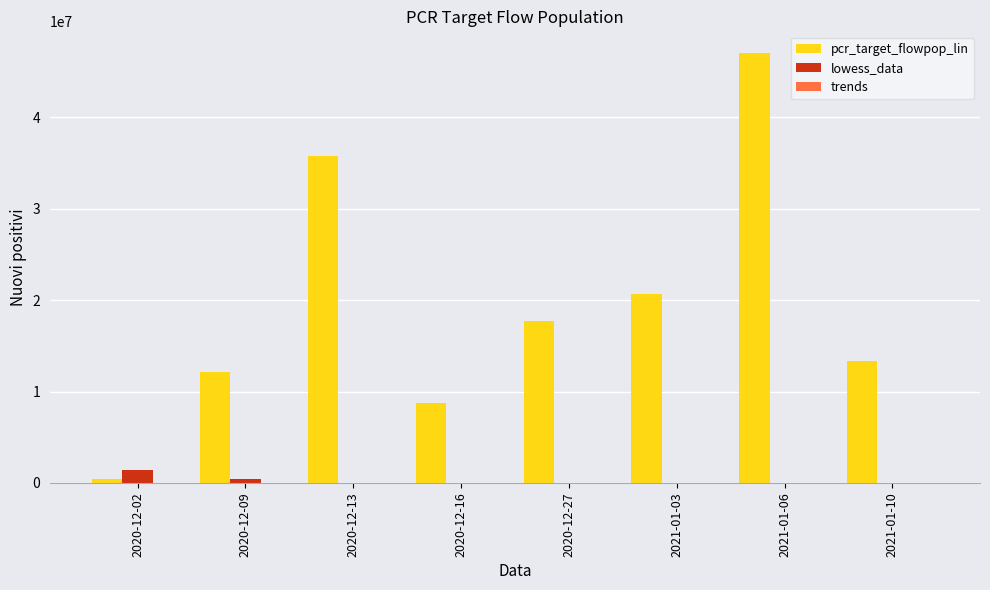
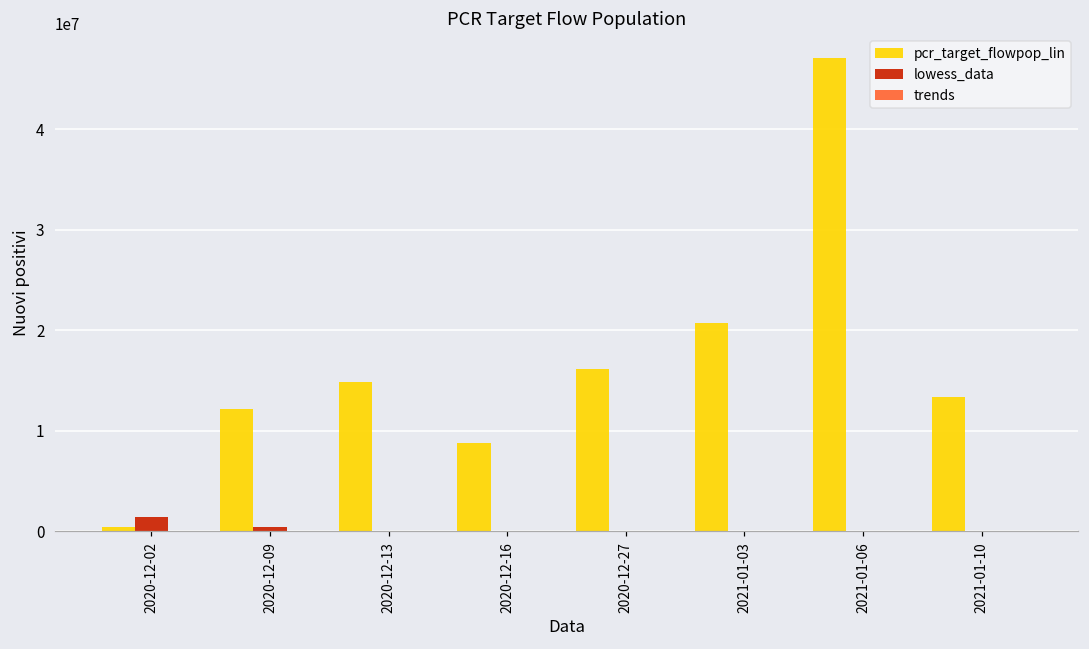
  {
    "pcr_target_flowpop_lin": {
      "2020-12-02": 0,
      "2020-12-09": 12000000,
-     "2020-12-13": 36000000,
+     "2020-12-13": 15000000,
      "2020-12-16": 9000000,
-     "2020-12-27": 18000000,
+     "2020-12-27": 16000000,
      "2021-01-03": 21000000,
      "2021-01-06": 47000000,
      "2021-01-10": 13000000
    },
    "lowess_data": {
      "2020-12-02": 1000000,
      "2020-12-09": 0,
      "2020-12-13": 0,
      "2020-12-16": 0,
      "2020-12-27": 0,
      "2021-01-03": 0,
      "2021-01-06": 0,
      "2021-01-10": 0
    },
    "trends": {
      "2020-12-02": 0,
      "2020-12-09": 0,
      "2020-12-13": 0,
      "2020-12-16": 0,
      "2021-01-03": 0,
      "2021-01-06": 0,
      "2021-01-10": 0
    }
  }
